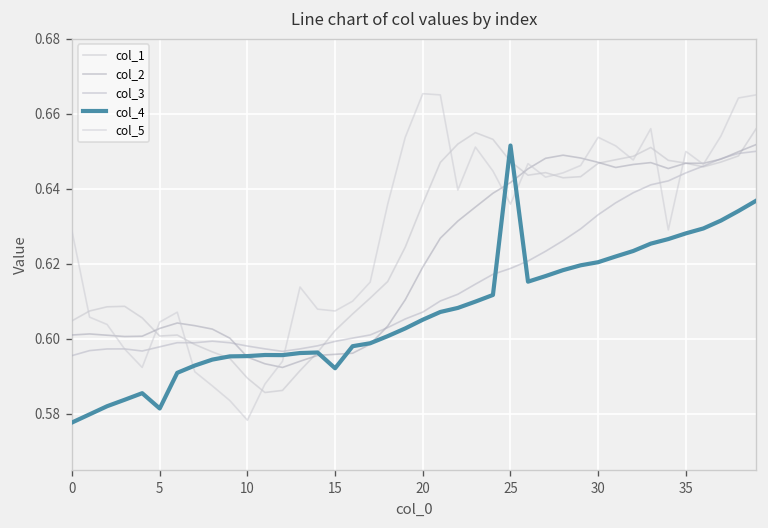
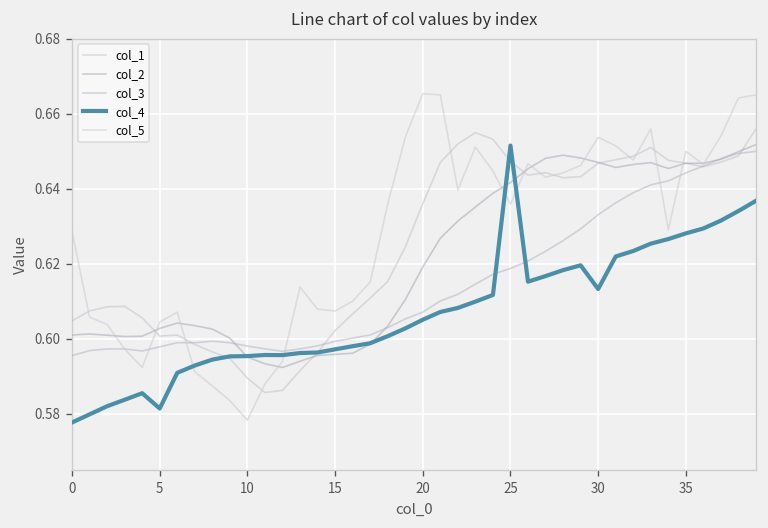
  {
    "col_4": {
      "0": 0.578,
      "5": 0.581,
-     "15": 0.592,
+     "15": 0.597,
      "20": 0.605,
      "25": 0.651,
-     "30": 0.620,
+     "30": 0.613,
      "35": 0.628
    }
  }
